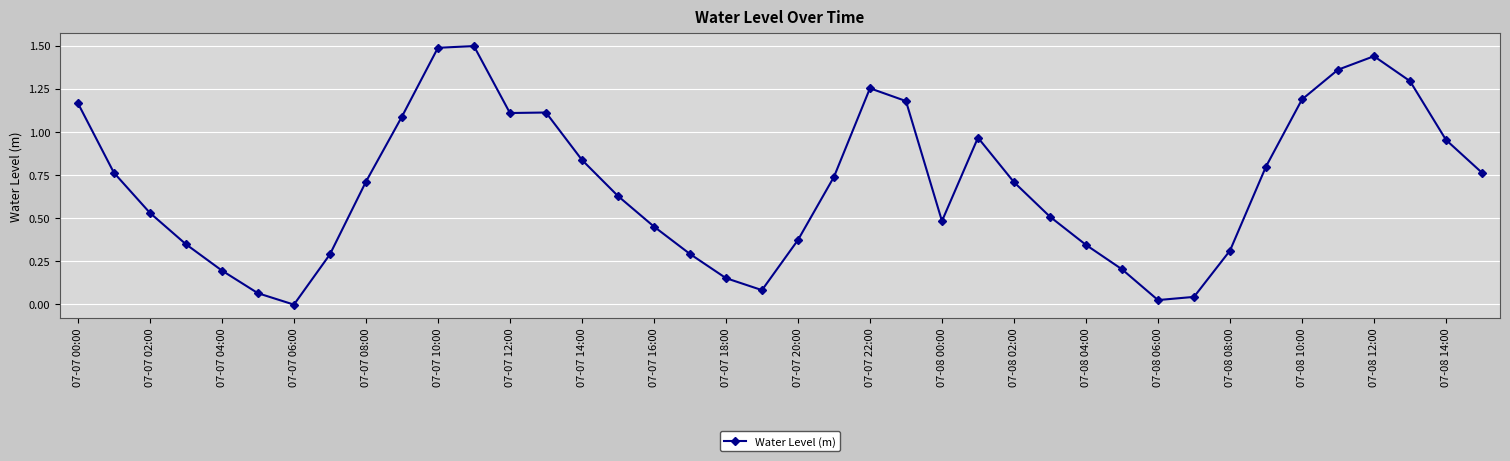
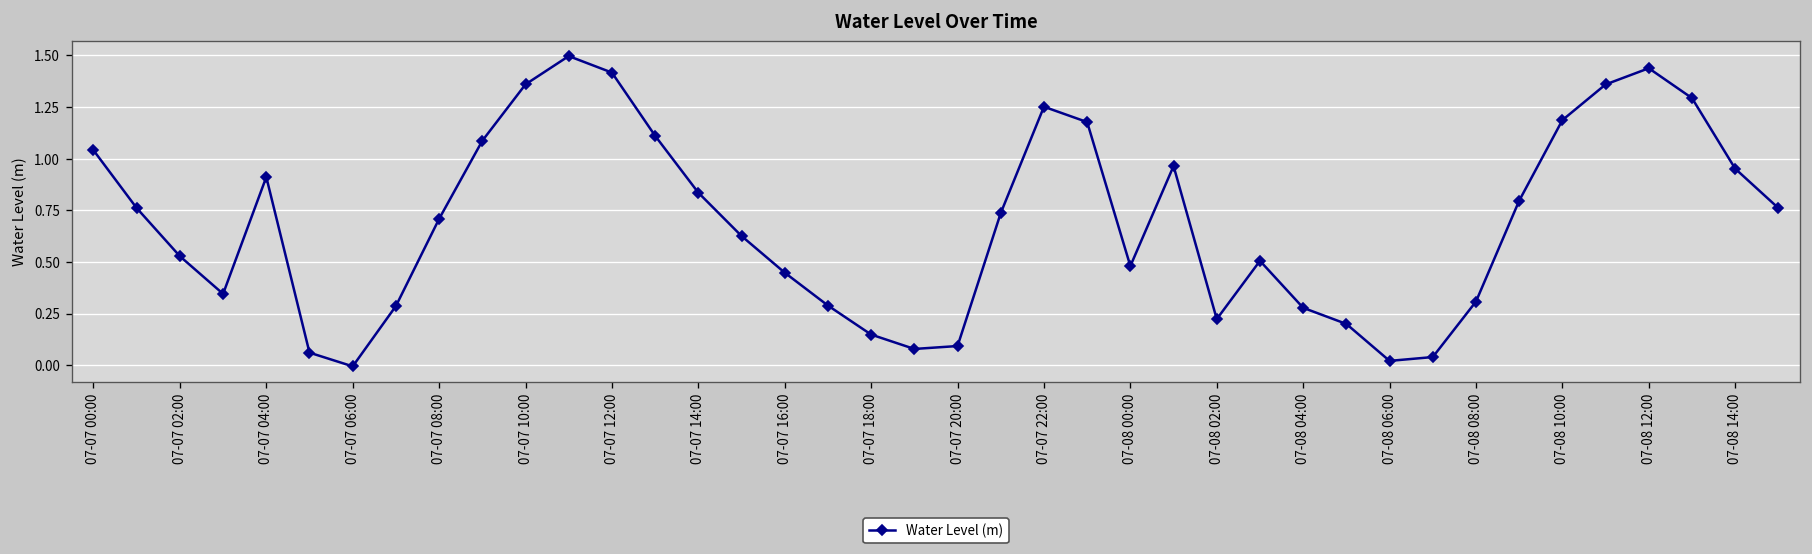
  {
-   "07-07 00:00": 1.16,
+   "07-07 00:00": 1.04,
    "07-07 02:00": 0.53,
-   "07-07 04:00": 0.19,
+   "07-07 04:00": 0.91,
    "07-07 06:00": -0.01,
    "07-07 08:00": 0.71,
-   "07-07 10:00": 1.49,
-   "07-07 12:00": 1.11,
+   "07-07 10:00": 1.36,
+   "07-07 12:00": 1.42,
    "07-07 14:00": 0.84,
    "07-07 16:00": 0.45,
    "07-07 18:00": 0.15,
-   "07-07 20:00": 0.37,
+   "07-07 20:00": 0.09,
    "07-07 22:00": 1.25,
    "07-08 00:00": 0.48,
-   "07-08 02:00": 0.71,
-   "07-08 04:00": 0.34,
+   "07-08 02:00": 0.22,
+   "07-08 04:00": 0.28,
    "07-08 06:00": 0.02,
    "07-08 08:00": 0.31,
    "07-08 10:00": 1.19,
    "07-08 12:00": 1.44,
    "07-08 14:00": 0.95
  }
